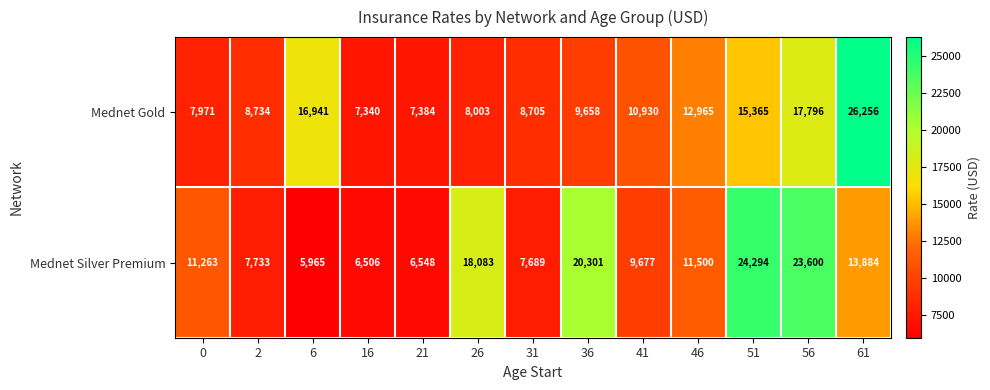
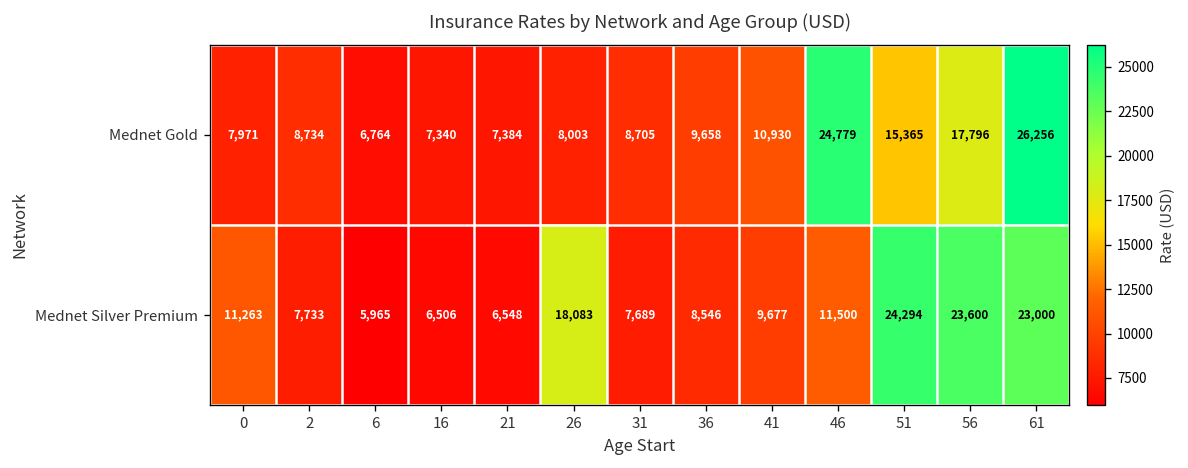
  {
    "Mednet Gold": {
      "0": "7,971",
      "2": "8,734",
-     "6": "16,941",
+     "6": "6,764",
      "16": "7,340",
      "21": "7,384",
      "26": "8,003",
      "31": "8,705",
      "36": "9,658",
      "41": "10,930",
-     "46": "12,965",
+     "46": "24,779",
      "51": "15,365",
      "56": "17,796",
      "61": "26,256"
    },
    "Mednet Silver Premium": {
      "0": "11,263",
      "2": "7,733",
      "6": "5,965",
      "16": "6,506",
      "21": "6,548",
      "26": "18,083",
      "31": "7,689",
-     "36": "20,301",
+     "36": "8,546",
      "41": "9,677",
      "46": "11,500",
      "51": "24,294",
      "56": "23,600",
-     "61": "13,884"
+     "61": "23,000"
    }
  }
